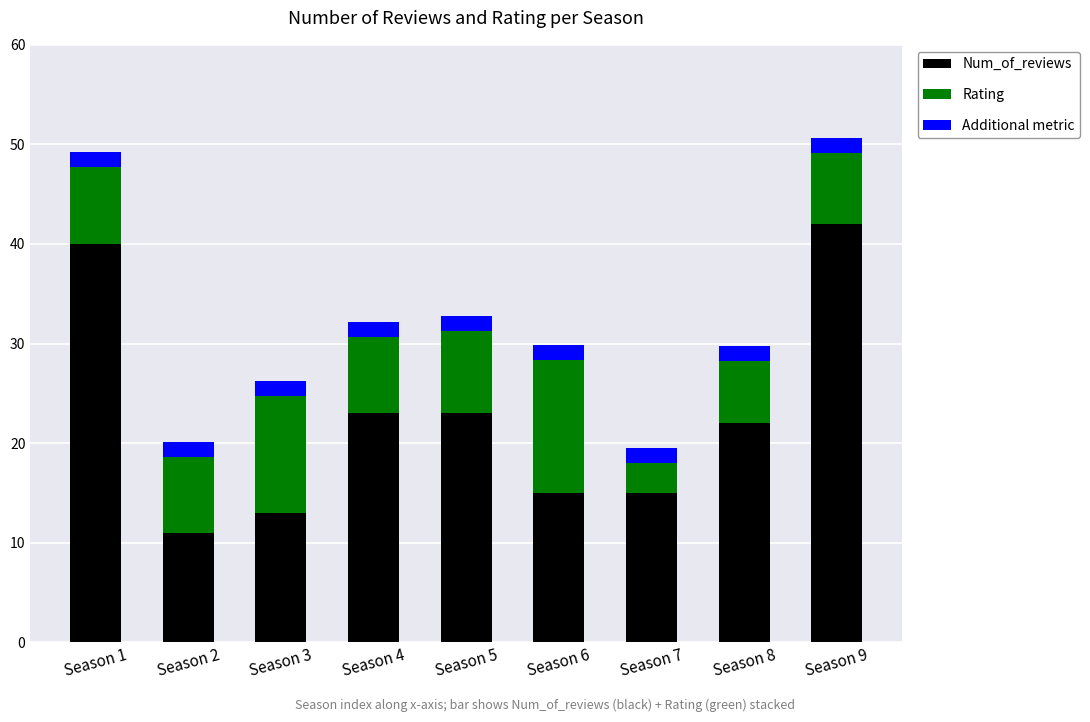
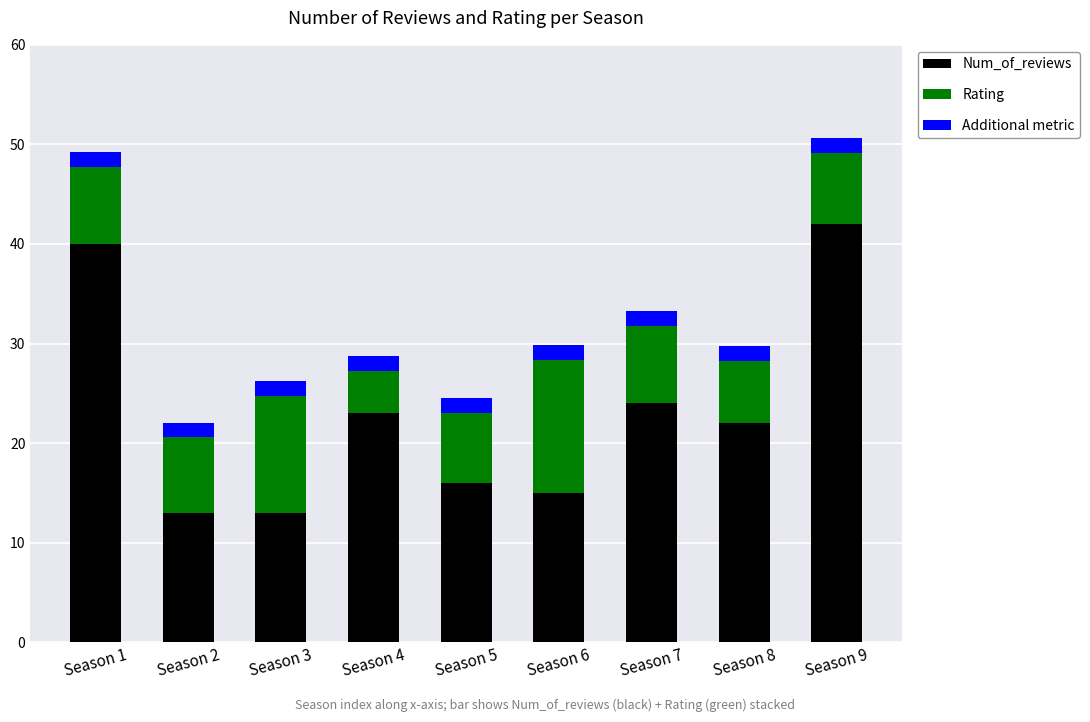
  {
    "Num_of_reviews": {
      "Season 1": 40,
-     "Season 2": 11,
+     "Season 2": 13,
      "Season 3": 13,
      "Season 4": 23,
-     "Season 5": 23,
+     "Season 5": 16,
      "Season 6": 15,
-     "Season 7": 15,
+     "Season 7": 24,
      "Season 8": 22,
      "Season 9": 42
    },
    "Rating": {
      "Season 1": 8,
      "Season 2": 8,
      "Season 3": 12,
-     "Season 4": 8,
-     "Season 5": 8,
+     "Season 4": 4,
+     "Season 5": 7,
      "Season 6": 13,
-     "Season 7": 3,
+     "Season 7": 8,
      "Season 8": 6,
      "Season 9": 7
    },
    "Additional metric": {
      "Season 1": 2,
      "Season 2": 2,
      "Season 3": 2,
      "Season 4": 2,
      "Season 5": 2,
      "Season 6": 2,
      "Season 7": 2,
      "Season 8": 2,
      "Season 9": 2
    }
  }
